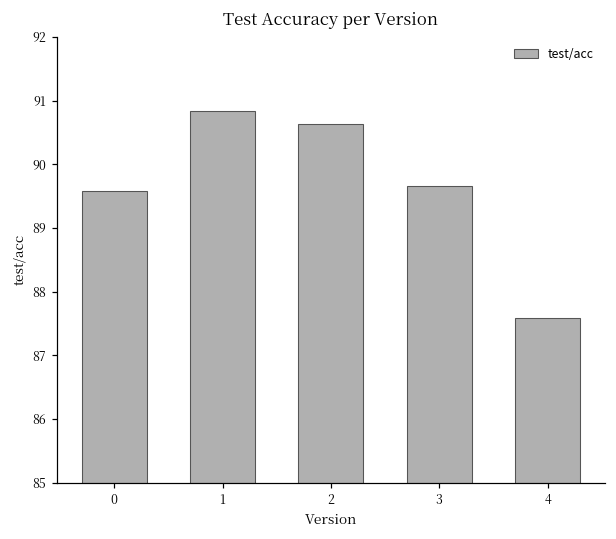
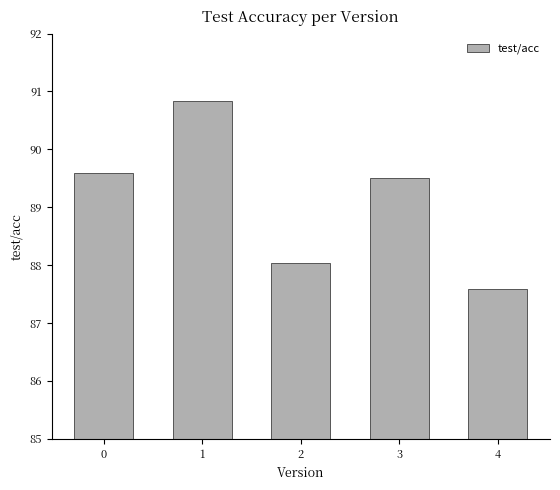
  {
    "0": 89.6,
    "1": 90.8,
-   "2": 90.6,
-   "3": 89.7,
+   "2": 88.0,
+   "3": 89.5,
    "4": 87.6
  }
